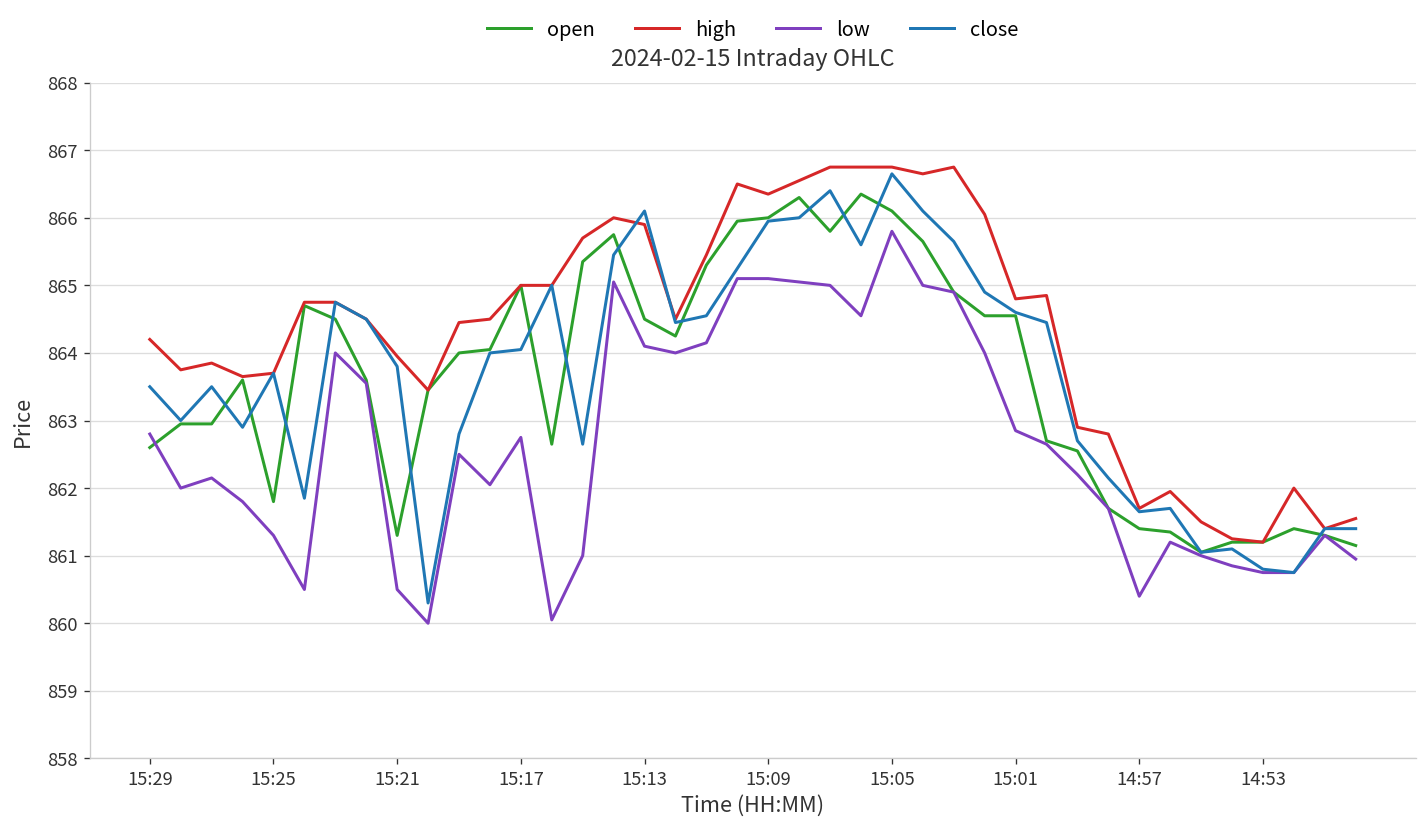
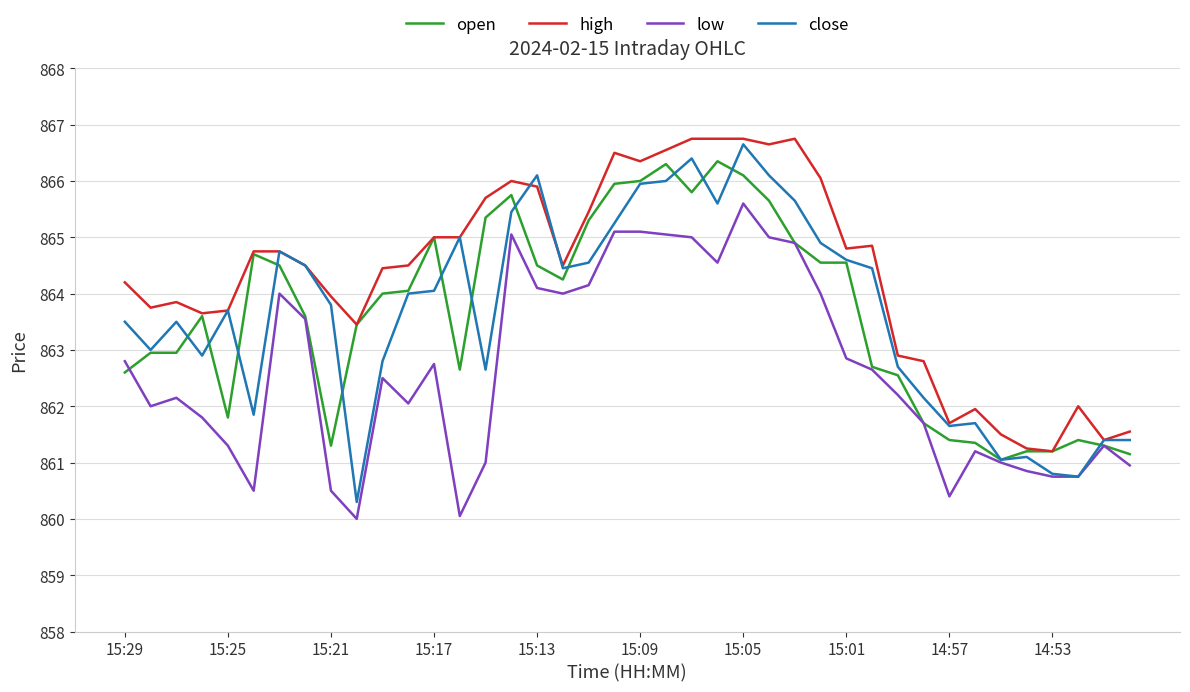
  {
    "open": {
      "15:29": 862.6,
      "15:25": 861.8,
      "15:21": 861.3,
      "15:13": 864.5,
      "15:09": 866.0,
      "15:05": 866.1,
      "15:01": 864.6,
      "14:57": 861.4
    },
    "high": {
      "15:29": 864.2,
      "15:21": 864.0,
      "15:13": 865.9,
      "15:09": 866.4,
      "15:05": 866.8,
      "15:01": 864.8,
      "14:57": 861.7
    },
    "low": {
      "15:29": 862.8,
      "15:25": 861.3,
      "15:21": 860.5,
      "15:17": 862.8,
      "15:13": 864.1,
      "15:09": 865.1,
-     "15:05": 865.8,
+     "15:05": 865.6,
      "15:01": 862.9,
      "14:57": 860.4,
      "14:53": 860.8
    },
    "close": {
      "15:29": 863.5,
      "15:21": 863.8,
      "15:17": 864.1,
      "15:13": 866.1,
      "15:09": 866.0,
      "15:05": 866.7,
      "15:01": 864.6,
      "14:57": 861.7,
      "14:53": 860.8
    }
  }
